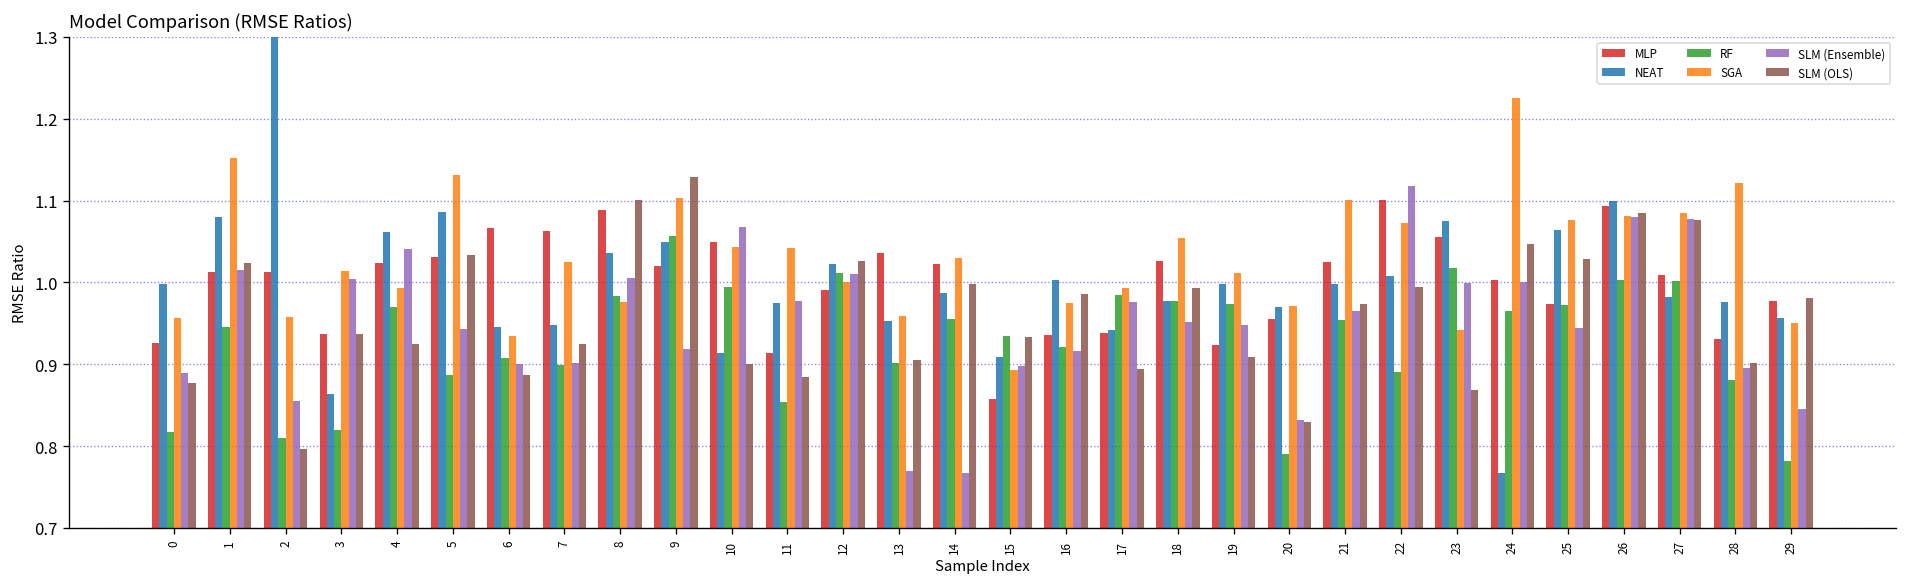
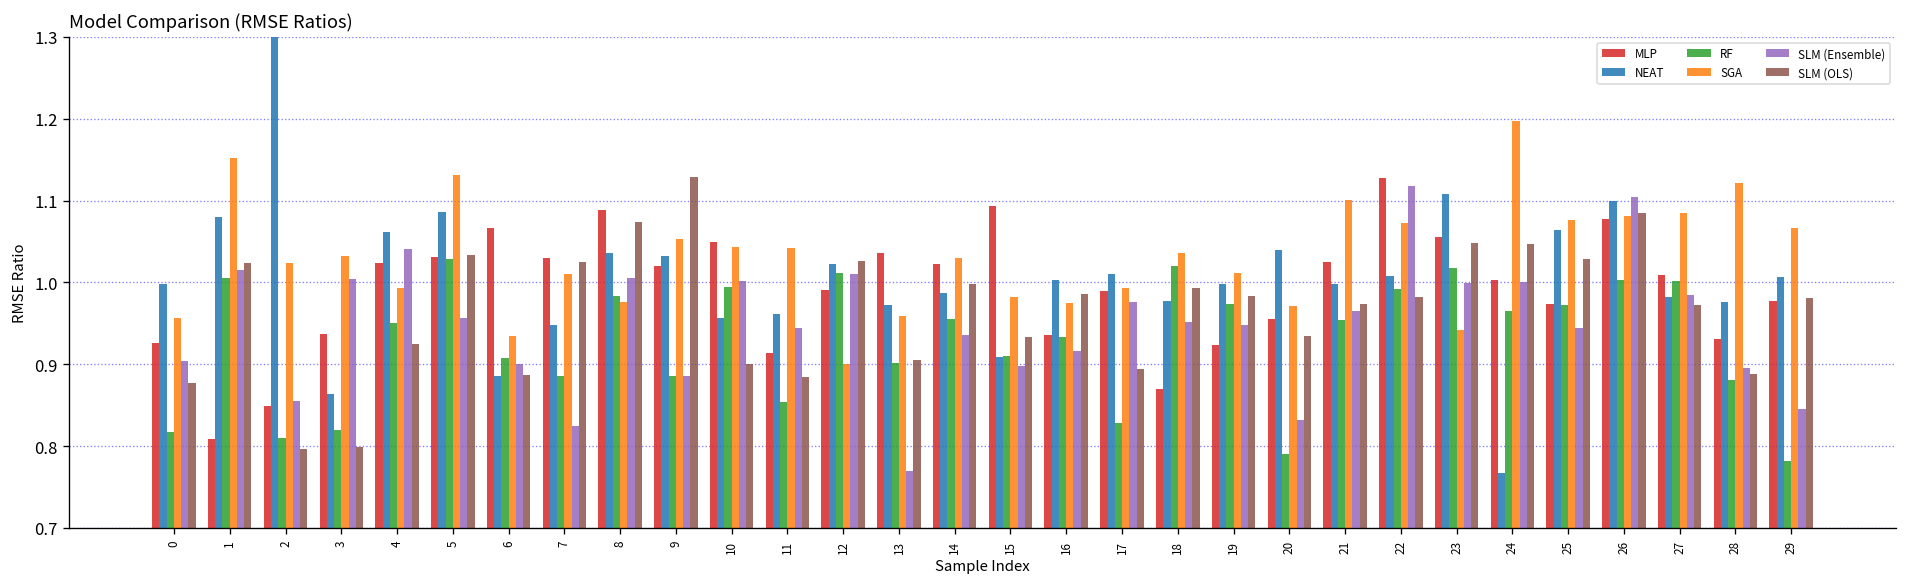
  {
    "MLP": {
      "0": 0.93,
-     "1": 1.01,
-     "2": 1.01,
+     "1": 0.81,
+     "2": 0.85,
      "3": 0.94,
      "4": 1.02,
      "5": 1.03,
      "6": 1.07,
-     "7": 1.06,
+     "7": 1.03,
      "8": 1.09,
      "9": 1.02,
      "10": 1.05,
      "11": 0.91,
      "12": 0.99,
      "13": 1.04,
      "14": 1.02,
-     "15": 0.86,
+     "15": 1.09,
      "16": 0.94,
-     "17": 0.94,
-     "18": 1.03,
+     "17": 0.99,
+     "18": 0.87,
      "19": 0.92,
      "20": 0.96,
      "21": 1.03,
-     "22": 1.10,
+     "22": 1.13,
      "23": 1.06,
      "24": 1.00,
      "25": 0.97,
-     "26": 1.09,
+     "26": 1.08,
      "27": 1.01,
      "28": 0.93,
      "29": 0.98
    },
    "NEAT": {
      "0": 1.00,
      "1": 1.08,
      "3": 0.86,
      "4": 1.06,
      "5": 1.09,
-     "6": 0.95,
+     "6": 0.89,
      "7": 0.95,
      "8": 1.04,
-     "9": 1.05,
-     "10": 0.91,
-     "11": 0.98,
+     "9": 1.03,
+     "10": 0.96,
+     "11": 0.96,
      "12": 1.02,
-     "13": 0.95,
+     "13": 0.97,
      "14": 0.99,
      "15": 0.91,
      "16": 1.00,
-     "17": 0.94,
+     "17": 1.01,
      "18": 0.98,
      "19": 1.00,
-     "20": 0.97,
+     "20": 1.04,
      "21": 1.00,
      "22": 1.01,
-     "23": 1.07,
+     "23": 1.11,
      "24": 0.77,
      "25": 1.06,
      "26": 1.10,
      "27": 0.98,
      "28": 0.98,
-     "29": 0.96
+     "29": 1.01
    },
    "RF": {
      "0": 0.82,
-     "1": 0.95,
+     "1": 1.01,
      "2": 0.81,
      "3": 0.82,
-     "4": 0.97,
-     "5": 0.89,
+     "4": 0.95,
+     "5": 1.03,
      "6": 0.91,
-     "7": 0.90,
+     "7": 0.89,
      "8": 0.98,
-     "9": 1.06,
+     "9": 0.89,
      "10": 0.99,
      "11": 0.85,
      "12": 1.01,
      "13": 0.90,
      "14": 0.96,
-     "15": 0.93,
-     "16": 0.92,
-     "17": 0.99,
-     "18": 0.98,
+     "15": 0.91,
+     "16": 0.93,
+     "17": 0.83,
+     "18": 1.02,
      "19": 0.97,
      "20": 0.79,
      "21": 0.95,
-     "22": 0.89,
+     "22": 0.99,
      "23": 1.02,
      "24": 0.97,
      "25": 0.97,
      "26": 1.00,
      "27": 1.00,
      "28": 0.88,
      "29": 0.78
    },
    "SGA": {
      "0": 0.96,
      "1": 1.15,
-     "2": 0.96,
-     "3": 1.01,
+     "2": 1.02,
+     "3": 1.03,
      "4": 0.99,
      "5": 1.13,
      "6": 0.93,
-     "7": 1.03,
+     "7": 1.01,
      "8": 0.98,
-     "9": 1.10,
+     "9": 1.05,
      "10": 1.04,
      "11": 1.04,
-     "12": 1.0,
+     "12": 0.9,
      "13": 0.96,
      "14": 1.03,
-     "15": 0.89,
+     "15": 0.98,
      "16": 0.98,
      "17": 0.99,
-     "18": 1.05,
+     "18": 1.04,
      "19": 1.01,
      "20": 0.97,
      "21": 1.10,
      "22": 1.07,
      "23": 0.94,
-     "24": 1.23,
+     "24": 1.20,
      "25": 1.08,
      "26": 1.08,
      "27": 1.09,
      "28": 1.12,
-     "29": 0.95
+     "29": 1.07
    },
    "SLM (Ensemble)": {
-     "0": 0.89,
+     "0": 0.90,
      "1": 1.01,
      "2": 0.86,
      "3": 1.00,
      "4": 1.04,
-     "5": 0.94,
+     "5": 0.96,
      "6": 0.90,
-     "7": 0.90,
+     "7": 0.82,
      "8": 1.01,
-     "9": 0.92,
-     "10": 1.07,
-     "11": 0.98,
+     "9": 0.89,
+     "10": 1.00,
+     "11": 0.94,
      "12": 1.01,
      "13": 0.77,
-     "14": 0.77,
+     "14": 0.94,
      "15": 0.90,
      "16": 0.92,
      "17": 0.98,
      "18": 0.95,
      "19": 0.95,
      "20": 0.83,
      "21": 0.96,
      "22": 1.12,
      "23": 1.00,
      "24": 1.00,
      "25": 0.94,
-     "26": 1.08,
-     "27": 1.08,
+     "26": 1.10,
+     "27": 0.98,
      "28": 0.90,
      "29": 0.84
    },
    "SLM (OLS)": {
      "0": 0.88,
      "1": 1.02,
      "2": 0.80,
-     "3": 0.94,
+     "3": 0.80,
      "4": 0.93,
      "5": 1.03,
      "6": 0.89,
-     "7": 0.92,
-     "8": 1.10,
+     "7": 1.03,
+     "8": 1.07,
      "9": 1.13,
      "10": 0.90,
      "11": 0.88,
      "12": 1.03,
      "13": 0.91,
      "14": 1.00,
      "15": 0.93,
      "16": 0.99,
      "17": 0.89,
      "18": 0.99,
-     "19": 0.91,
-     "20": 0.83,
+     "19": 0.98,
+     "20": 0.93,
      "21": 0.97,
-     "22": 0.99,
-     "23": 0.87,
+     "22": 0.98,
+     "23": 1.05,
      "24": 1.05,
      "25": 1.03,
      "26": 1.08,
-     "27": 1.08,
-     "28": 0.90,
+     "27": 0.97,
+     "28": 0.89,
      "29": 0.98
    }
  }
